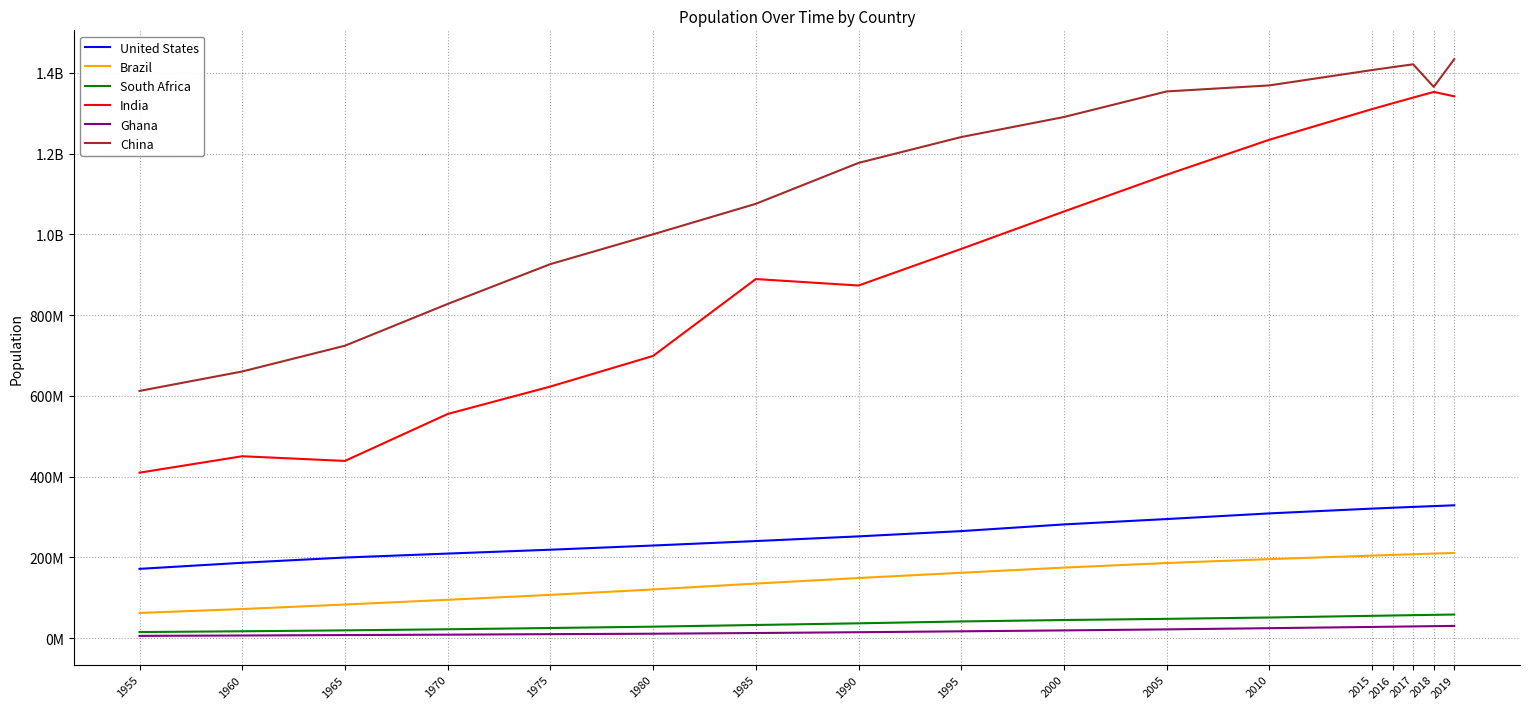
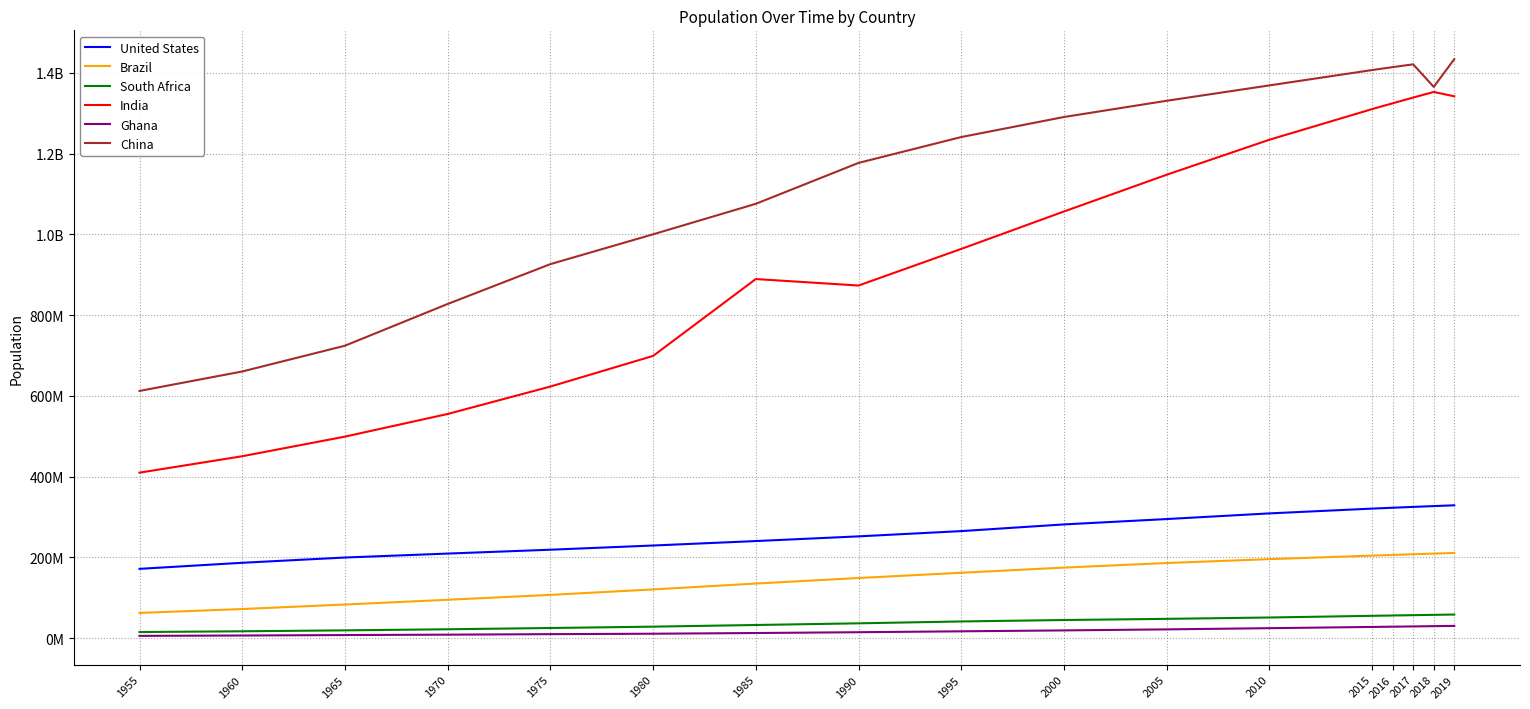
  {
    "United States": {
      "1955": 170000000,
      "1960": 190000000,
      "1965": 200000000,
      "1970": 210000000,
      "1975": 220000000,
      "1980": 230000000,
      "1985": 240000000,
      "1990": 250000000,
      "1995": 270000000,
      "2000": 280000000,
      "2005": 290000000,
      "2010": 310000000,
      "2015": 320000000,
      "2016": 320000000,
      "2017": 330000000,
      "2018": 330000000,
      "2019": 330000000
    },
    "Brazil": {
      "1955": 60000000,
      "1960": 70000000,
      "1965": 80000000,
      "1970": 100000000,
      "1975": 110000000,
      "1980": 120000000,
      "1985": 140000000,
      "1990": 150000000,
      "1995": 160000000,
      "2000": 170000000,
      "2005": 190000000,
      "2010": 200000000,
      "2015": 200000000,
      "2016": 210000000,
      "2017": 210000000,
      "2018": 210000000,
      "2019": 210000000
    },
    "South Africa": {
      "1955": 20000000,
      "1960": 20000000,
      "1965": 20000000,
      "1970": 20000000,
      "1975": 30000000,
      "1980": 30000000,
      "1985": 30000000,
      "1990": 40000000,
      "1995": 40000000,
      "2000": 40000000,
      "2005": 50000000,
      "2010": 50000000,
      "2015": 60000000,
      "2016": 60000000,
      "2017": 60000000,
      "2018": 60000000,
      "2019": 60000000
    },
    "India": {
      "1955": 410000000,
      "1960": 450000000,
-     "1965": 440000000,
+     "1965": 500000000,
      "1970": 560000000,
      "1975": 620000000,
      "1980": 700000000,
      "1985": 890000000,
      "1990": 870000000,
      "1995": 960000000,
      "2000": 1060000000,
      "2005": 1150000000,
      "2010": 1230000000,
      "2015": 1310000000,
      "2016": 1320000000,
      "2017": 1340000000,
      "2018": 1350000000,
      "2019": 1340000000
    },
    "Ghana": {
      "1955": 10000000,
      "1960": 10000000,
      "1965": 10000000,
      "1970": 10000000,
      "1975": 10000000,
      "1980": 10000000,
      "1985": 10000000,
      "1990": 10000000,
      "1995": 20000000,
      "2000": 20000000,
      "2005": 20000000,
      "2010": 20000000,
      "2015": 30000000,
      "2016": 30000000,
      "2017": 30000000,
      "2018": 30000000,
      "2019": 30000000
    },
    "China": {
      "1955": 610000000,
      "1960": 660000000,
      "1965": 720000000,
      "1970": 830000000,
      "1975": 930000000,
      "1980": 1000000000,
      "1985": 1080000000,
      "1990": 1180000000,
      "1995": 1240000000,
      "2000": 1290000000,
-     "2005": 1350000000,
+     "2005": 1330000000,
      "2010": 1370000000,
      "2015": 1410000000,
      "2016": 1410000000,
      "2017": 1420000000,
      "2018": 1370000000,
      "2019": 1430000000
    }
  }
